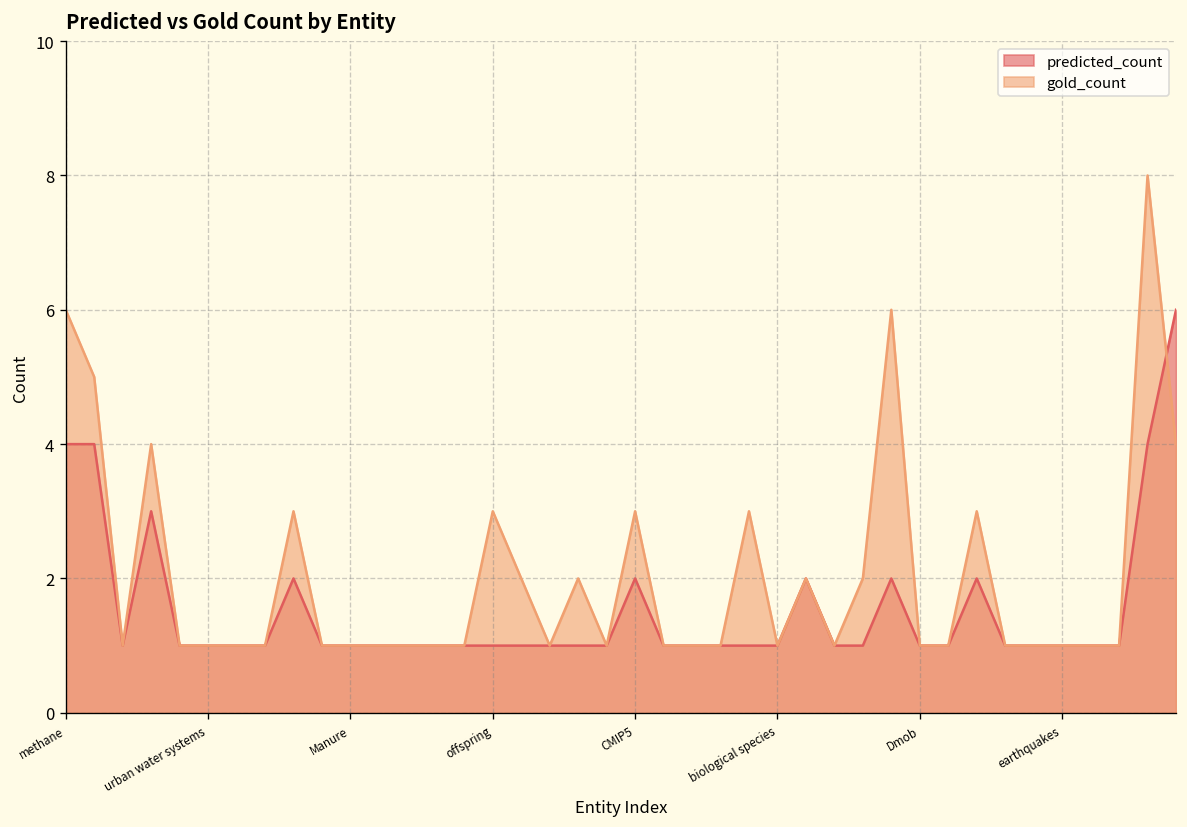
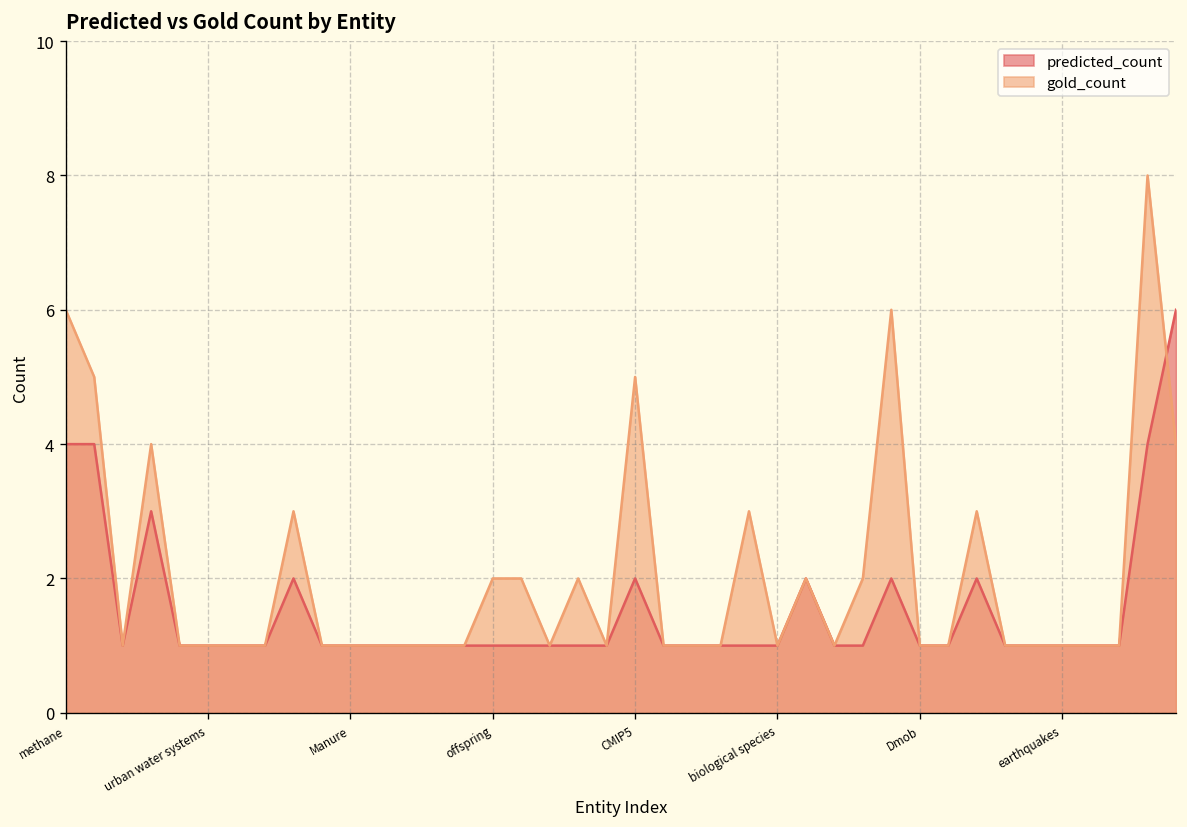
  {
    "predicted_count": {
      "methane": 4,
      "offspring": 1,
      "CMIP5": 2
    },
    "gold_count": {
      "methane": 6,
-     "offspring": 3,
-     "CMIP5": 3
+     "offspring": 2,
+     "CMIP5": 5
    }
  }
